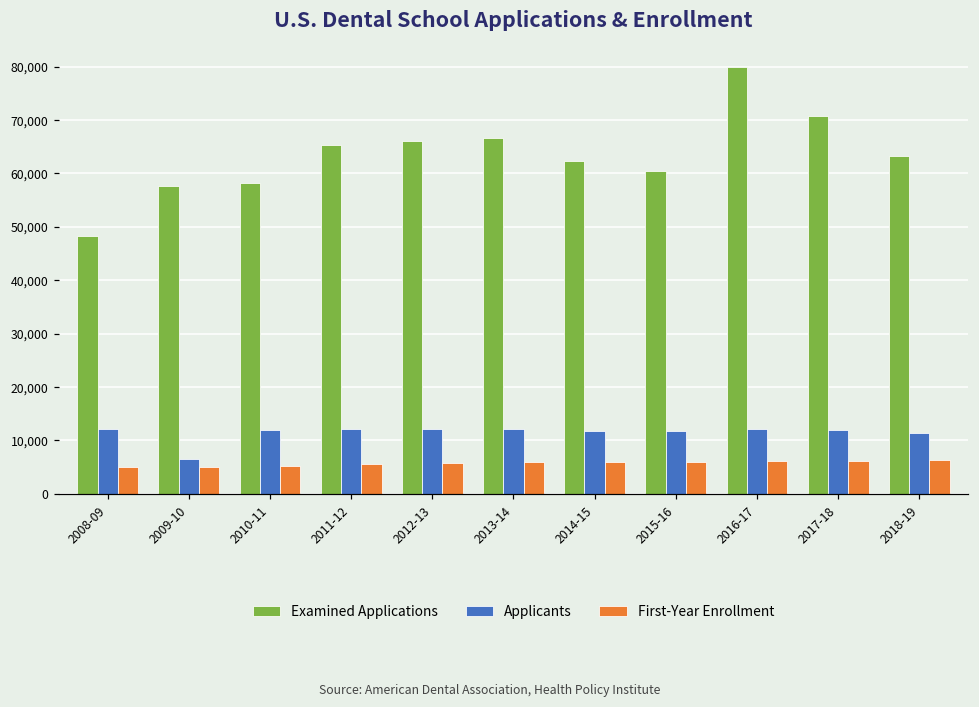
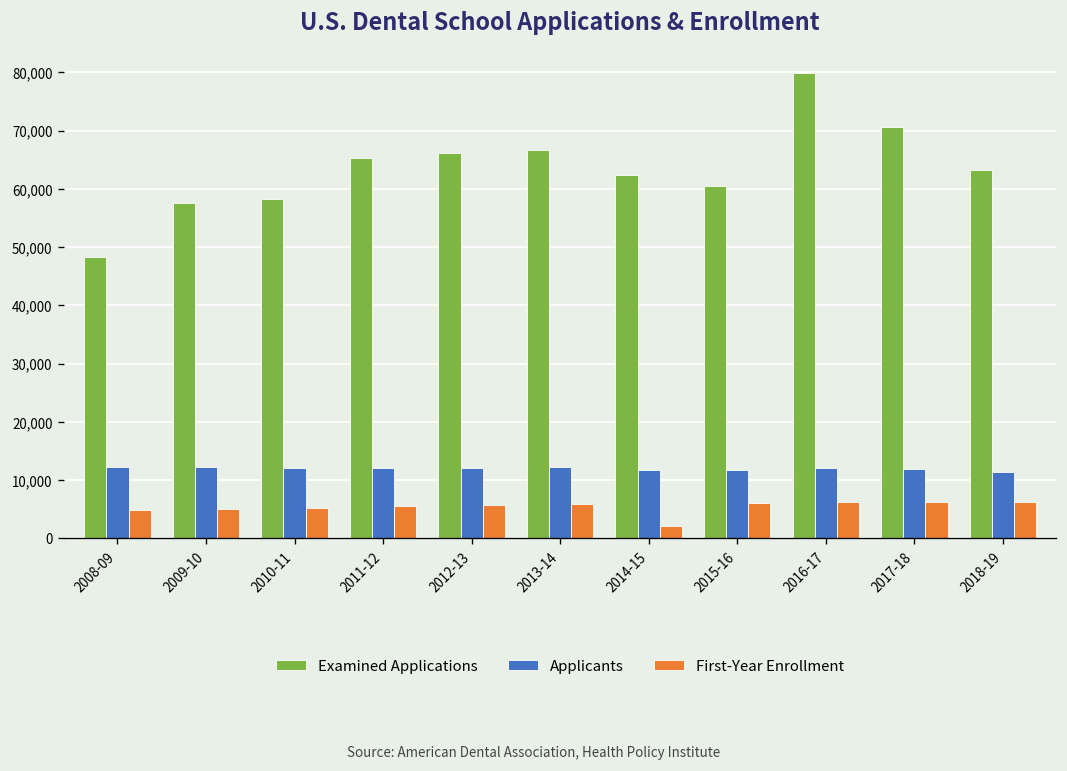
  {
    "Examined Applications": {
      "2008-09": "48,000",
      "2009-10": "58,000",
      "2010-11": "58,000",
      "2011-12": "65,000",
      "2012-13": "66,000",
      "2013-14": "67,000",
      "2014-15": "62,000",
      "2015-16": "60,000",
      "2016-17": "80,000",
      "2017-18": "71,000",
      "2018-19": "63,000"
    },
    "Applicants": {
      "2008-09": "12,000",
-     "2009-10": "7,000",
+     "2009-10": "12,000",
      "2010-11": "12,000",
      "2011-12": "12,000",
      "2012-13": "12,000",
      "2013-14": "12,000",
      "2014-15": "12,000",
      "2015-16": "12,000",
      "2016-17": "12,000",
      "2017-18": "12,000",
      "2018-19": "11,000"
    },
    "First-Year Enrollment": {
      "2008-09": "5,000",
      "2009-10": "5,000",
      "2010-11": "5,000",
      "2011-12": "5,000",
      "2012-13": "6,000",
      "2013-14": "6,000",
-     "2014-15": "6,000",
+     "2014-15": "2,000",
      "2015-16": "6,000",
      "2016-17": "6,000",
      "2017-18": "6,000",
      "2018-19": "6,000"
    }
  }
